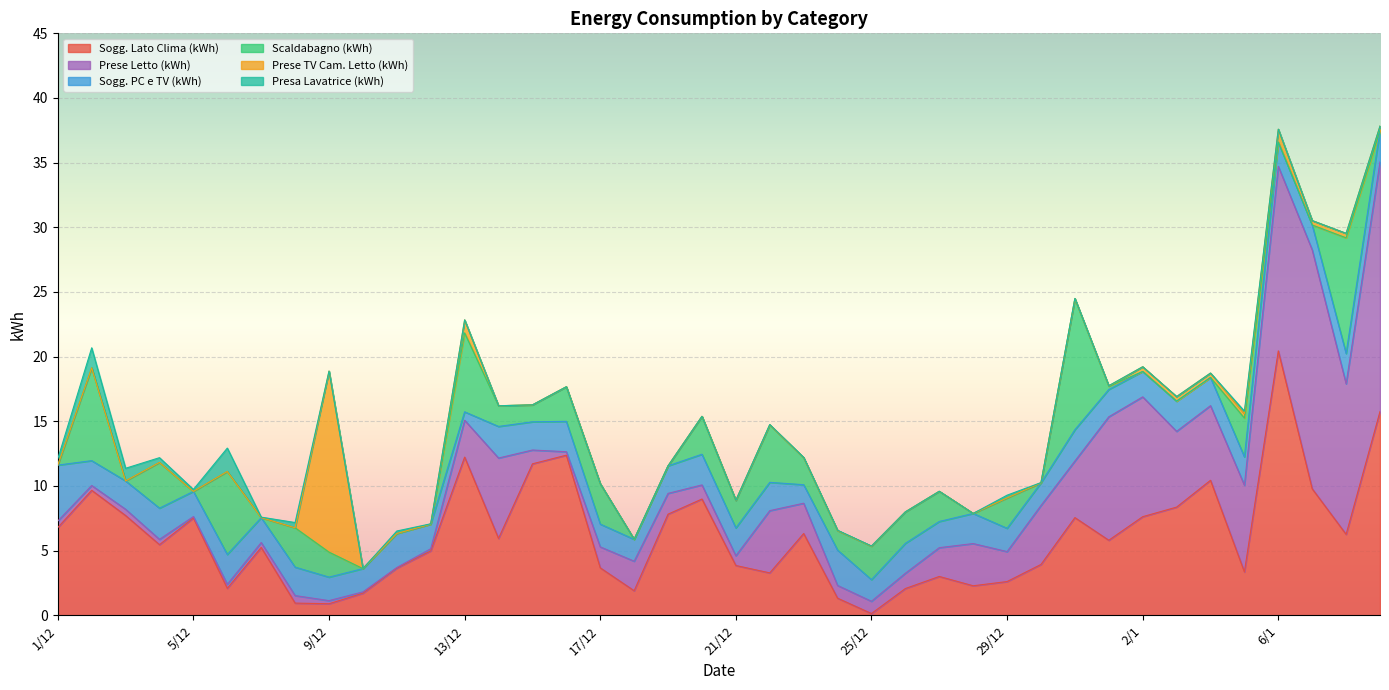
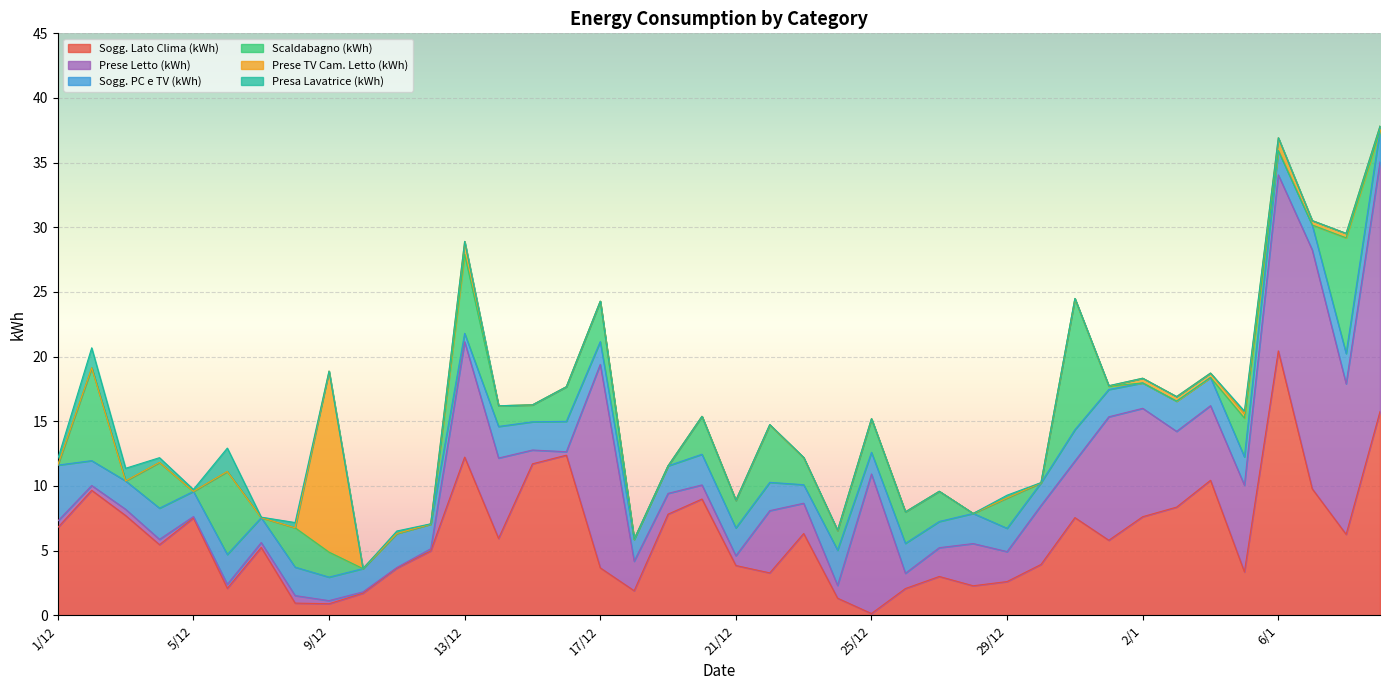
  {
    "Sogg. Lato Clima (kWh)": {
      "1/12": 6.8,
      "9/12": 0.9,
      "13/12": 12.2,
      "17/12": 3.7,
      "21/12": 3.8,
      "25/12": 0.1,
      "29/12": 2.6,
      "2/1": 7.6,
      "6/1": 20.4
    },
    "Prese Letto (kWh)": {
      "1/12": 0.5,
      "9/12": 0.2,
-     "13/12": 2.8,
-     "17/12": 1.6,
+     "13/12": 8.9,
+     "17/12": 15.7,
      "21/12": 0.8,
-     "25/12": 0.9,
+     "25/12": 10.8,
      "29/12": 2.3,
-     "2/1": 9.3,
-     "6/1": 14.3
+     "2/1": 8.4,
+     "6/1": 13.6
    },
    "Sogg. PC e TV (kWh)": {
      "9/12": 1.8,
      "13/12": 0.7,
      "17/12": 1.8,
      "21/12": 2.1,
      "25/12": 1.7,
      "29/12": 1.8
    }
  }
